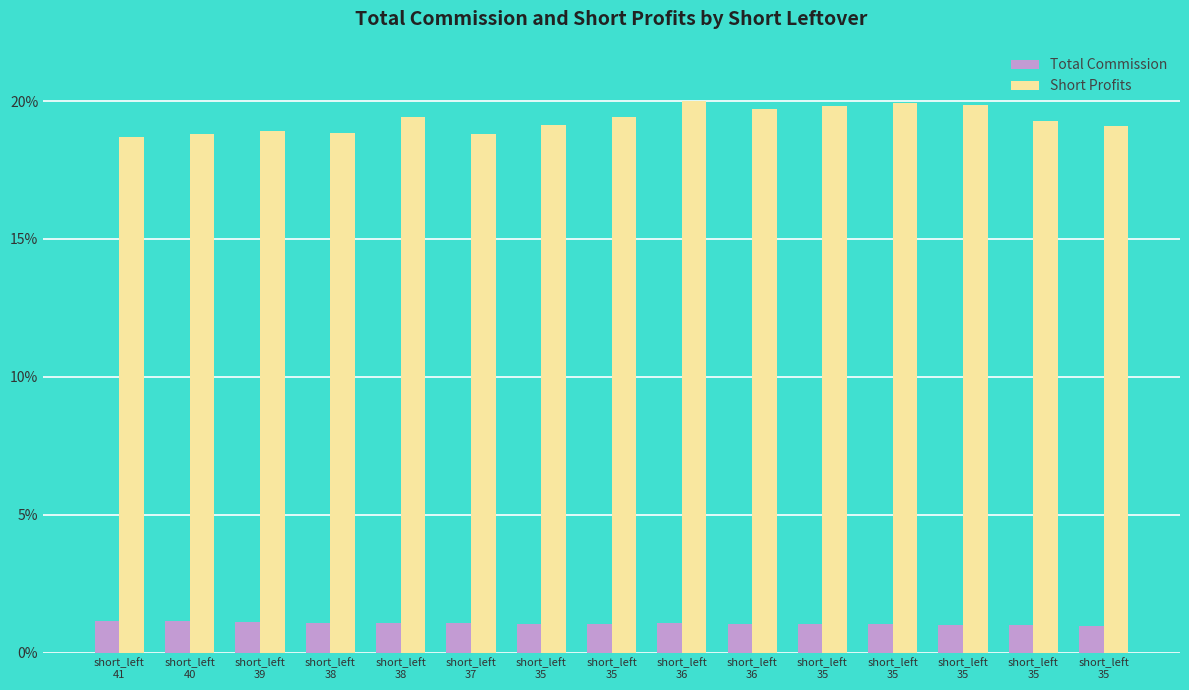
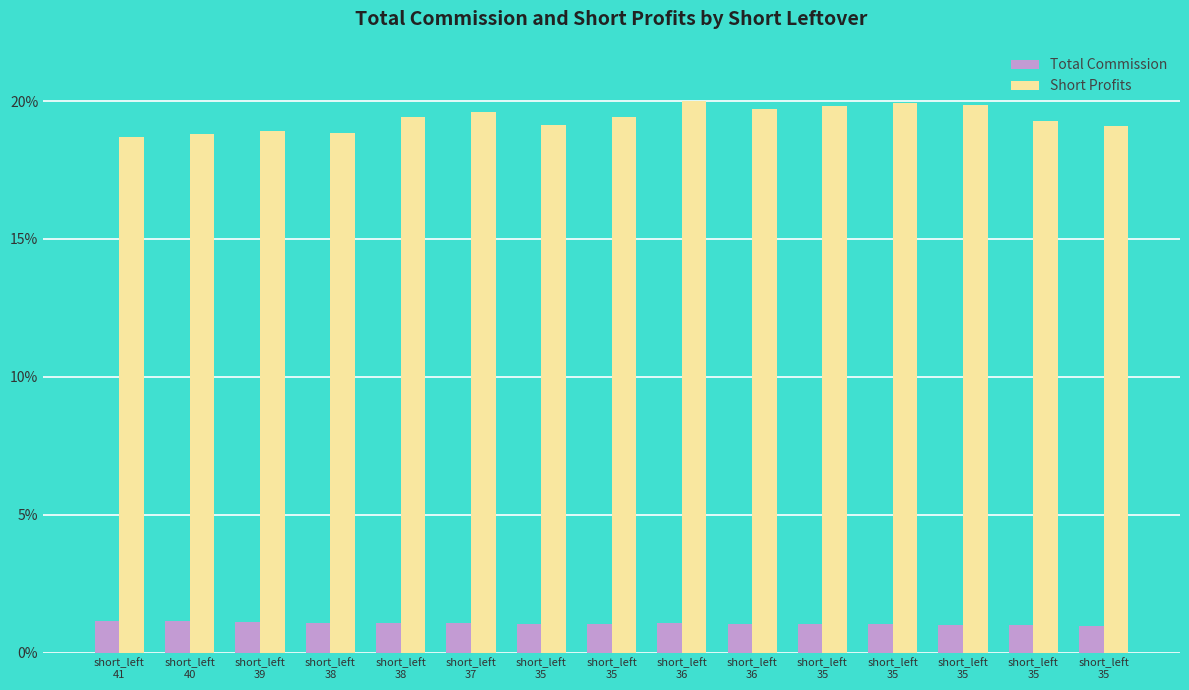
  {
    "Total Commission": {
      "short_left 41": "1.2%",
      "short_left 40": "1.1%",
      "short_left 39": "1.1%",
      "short_left 37": "1.1%"
    },
    "Short Profits": {
      "short_left 41": "18.7%",
      "short_left 40": "18.8%",
      "short_left 39": "18.9%",
-     "short_left 37": "18.8%"
+     "short_left 37": "19.6%"
    }
  }
